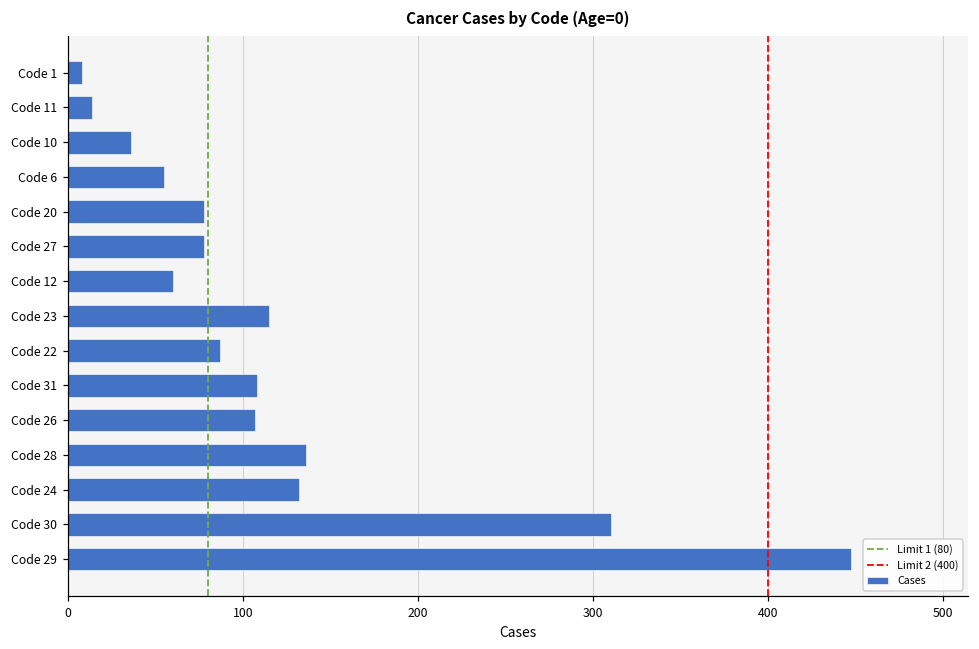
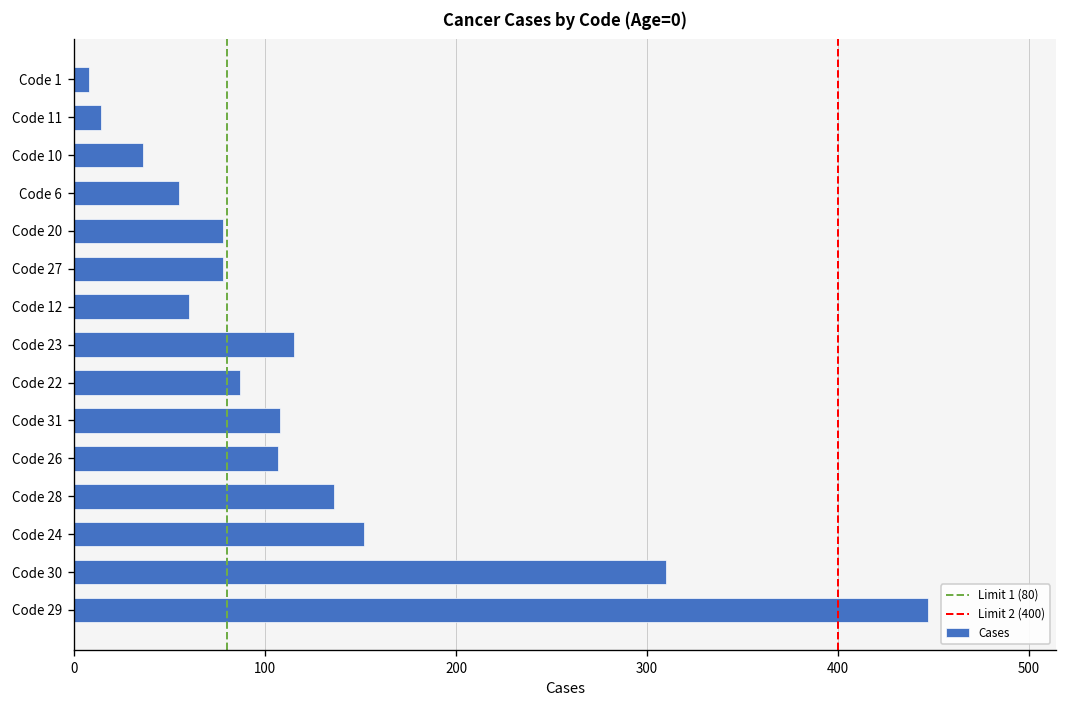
  {
    "Code 1": 8,
    "Code 11": 14,
    "Code 10": 36,
    "Code 6": 55,
    "Code 20": 78,
    "Code 27": 78,
    "Code 12": 60,
    "Code 23": 115,
    "Code 22": 87,
    "Code 31": 108,
    "Code 26": 107,
    "Code 28": 136,
-   "Code 24": 132,
+   "Code 24": 152,
    "Code 30": 310,
    "Code 29": 447
  }
